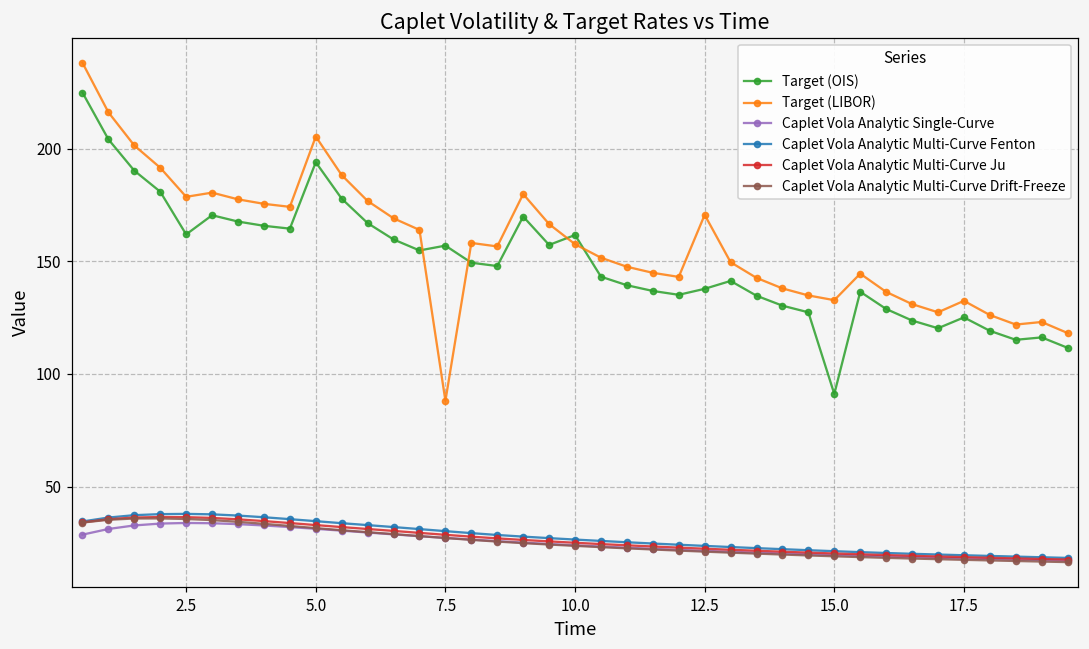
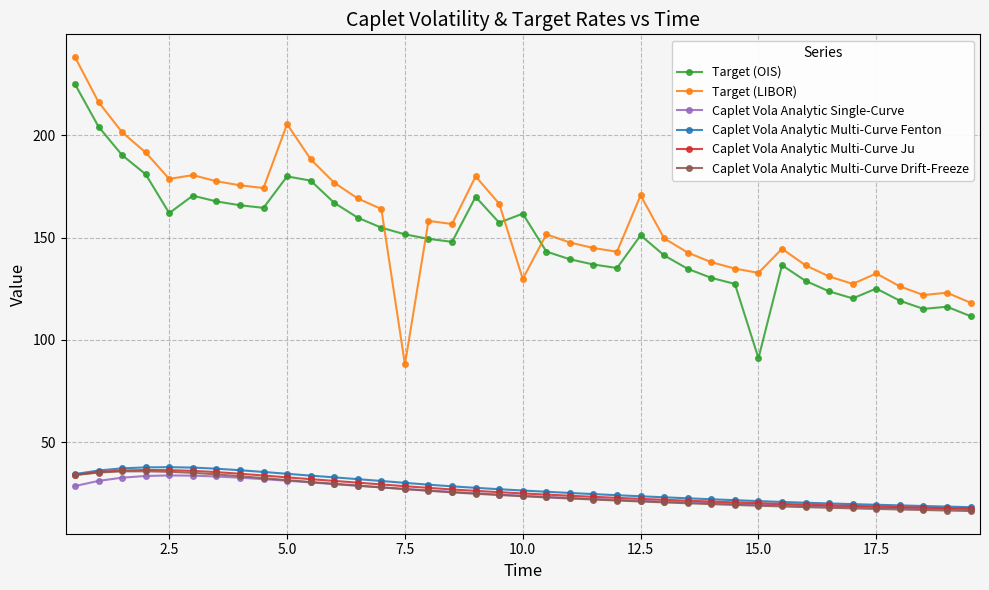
  {
    "Target (OIS)": {
      "2.5": 162,
-     "5.0": 194,
-     "7.5": 157,
+     "5.0": 180,
+     "7.5": 152,
      "10.0": 162,
-     "12.5": 138,
+     "12.5": 151,
      "15.0": 91,
      "17.5": 125
    },
    "Target (LIBOR)": {
      "2.5": 179,
      "5.0": 205,
      "7.5": 88,
-     "10.0": 158,
+     "10.0": 130,
      "12.5": 171,
      "15.0": 133,
      "17.5": 132
    },
    "Caplet Vola Analytic Single-Curve": {
      "2.5": 34
    },
    "Caplet Vola Analytic Multi-Curve Fenton": {
      "2.5": 38,
      "5.0": 35,
      "7.5": 30,
      "10.0": 26
    },
    "Caplet Vola Analytic Multi-Curve Ju": {
      "5.0": 33,
      "7.5": 29
    }
  }
